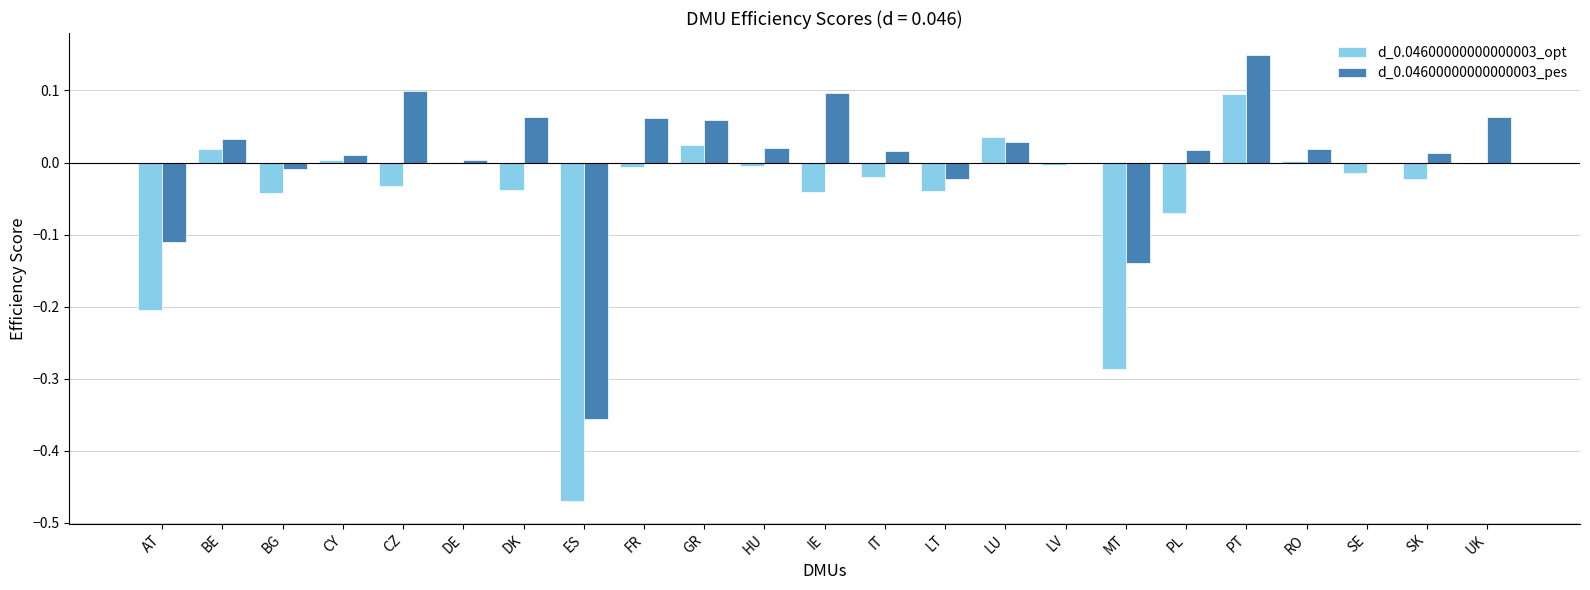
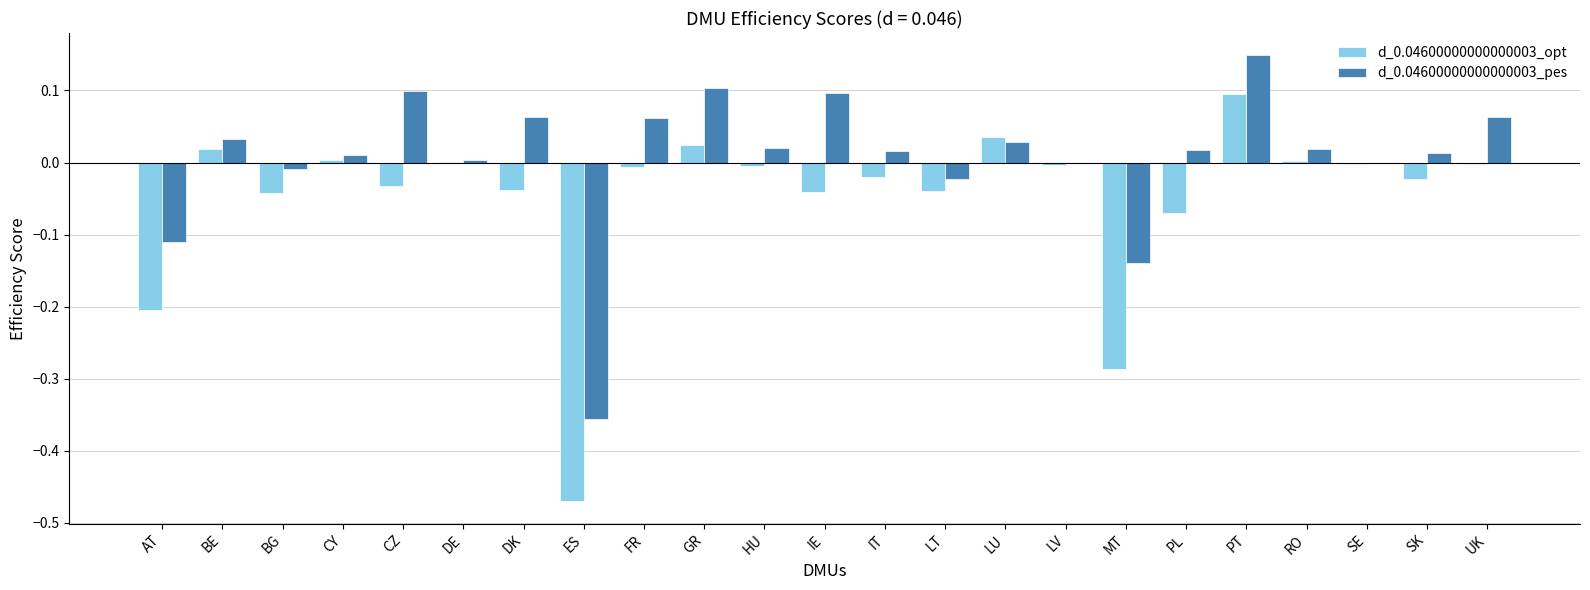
  {
    "d_0.04600000000000003_opt": {
      "AT": -0.21,
      "BE": 0.02,
      "BG": -0.04,
      "CY": 0.00,
      "CZ": -0.03,
      "DK": -0.04,
      "ES": -0.47,
      "FR": -0.01,
      "GR": 0.02,
      "HU": 0.00,
      "IE": -0.04,
      "IT": -0.02,
      "LT": -0.04,
      "LU": 0.04,
      "MT": -0.29,
      "PL": -0.07,
      "PT": 0.09,
-     "SE": -0.01,
+     "SE": 0.00,
      "SK": -0.02
    },
    "d_0.04600000000000003_pes": {
      "AT": -0.11,
      "BE": 0.03,
      "BG": -0.01,
      "CY": 0.01,
      "CZ": 0.10,
      "DE": 0.00,
      "DK": 0.06,
      "ES": -0.36,
      "FR": 0.06,
-     "GR": 0.06,
+     "GR": 0.10,
      "HU": 0.02,
      "IE": 0.10,
      "IT": 0.02,
      "LT": -0.02,
      "LU": 0.03,
      "MT": -0.14,
      "PL": 0.02,
      "PT": 0.15,
      "RO": 0.02,
      "SK": 0.01,
      "UK": 0.06
    }
  }
